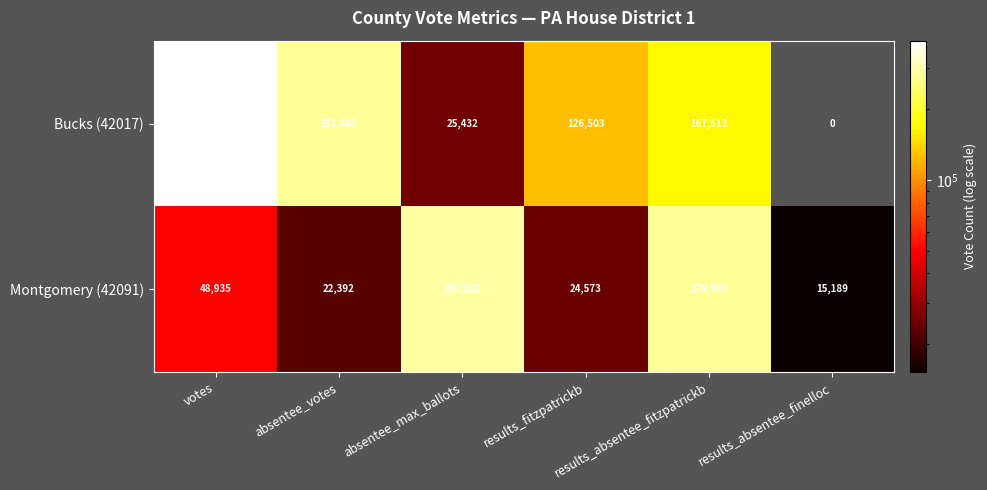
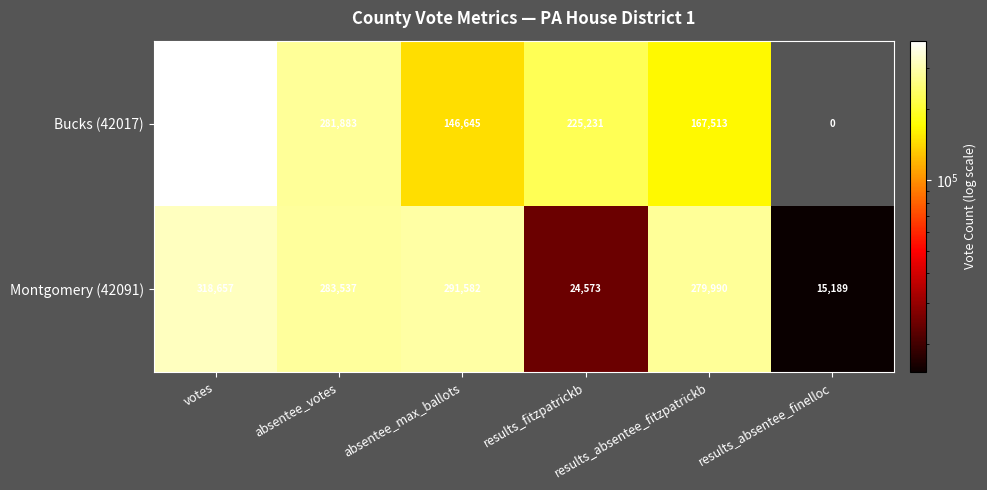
  {
    "Bucks (42017)": {
      "absentee_votes": "281,883",
-     "absentee_max_ballots": "25,432",
-     "results_fitzpatrickb": "126,503",
+     "absentee_max_ballots": "146,645",
+     "results_fitzpatrickb": "225,231",
      "results_absentee_fitzpatrickb": "167,513",
      "results_absentee_finelloc": "0"
    },
    "Montgomery (42091)": {
-     "votes": "48,935",
-     "absentee_votes": "22,392",
+     "votes": "318,657",
+     "absentee_votes": "283,537",
      "absentee_max_ballots": "291,582",
      "results_fitzpatrickb": "24,573",
      "results_absentee_fitzpatrickb": "279,990",
      "results_absentee_finelloc": "15,189"
    }
  }
